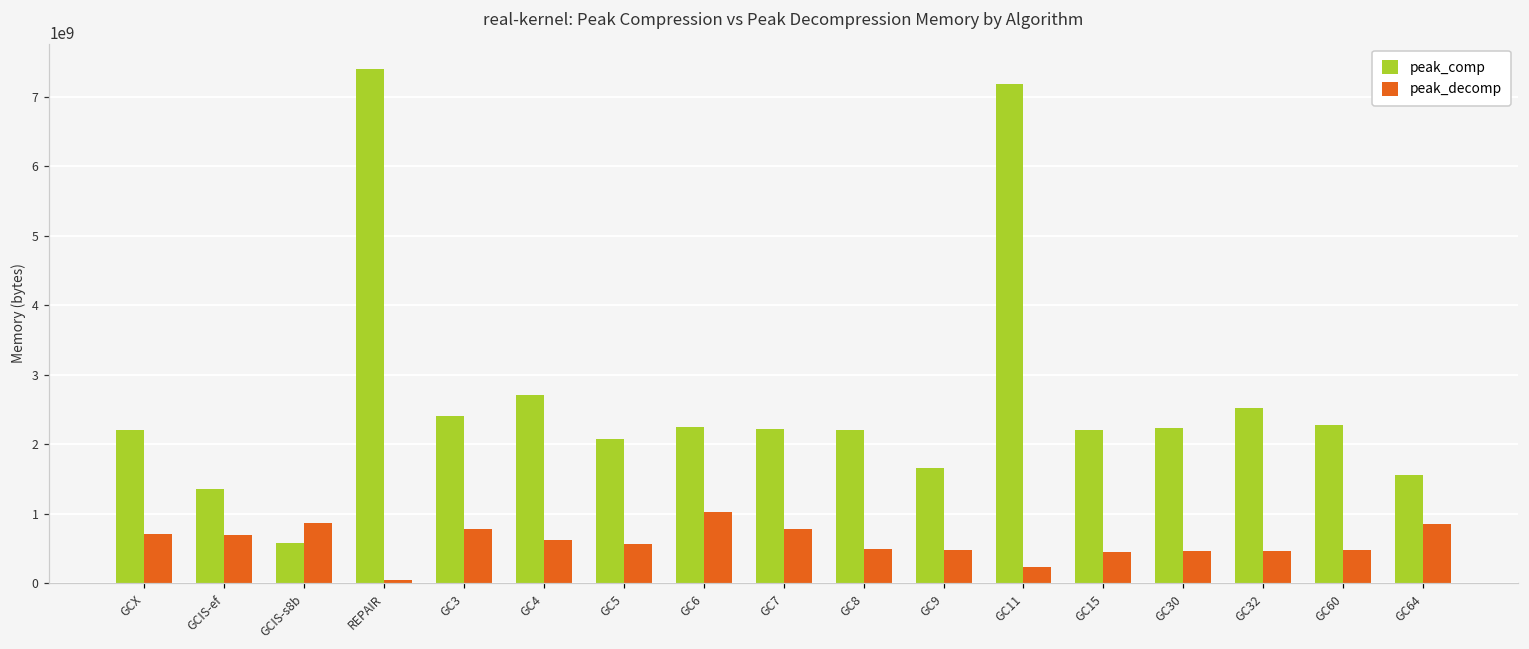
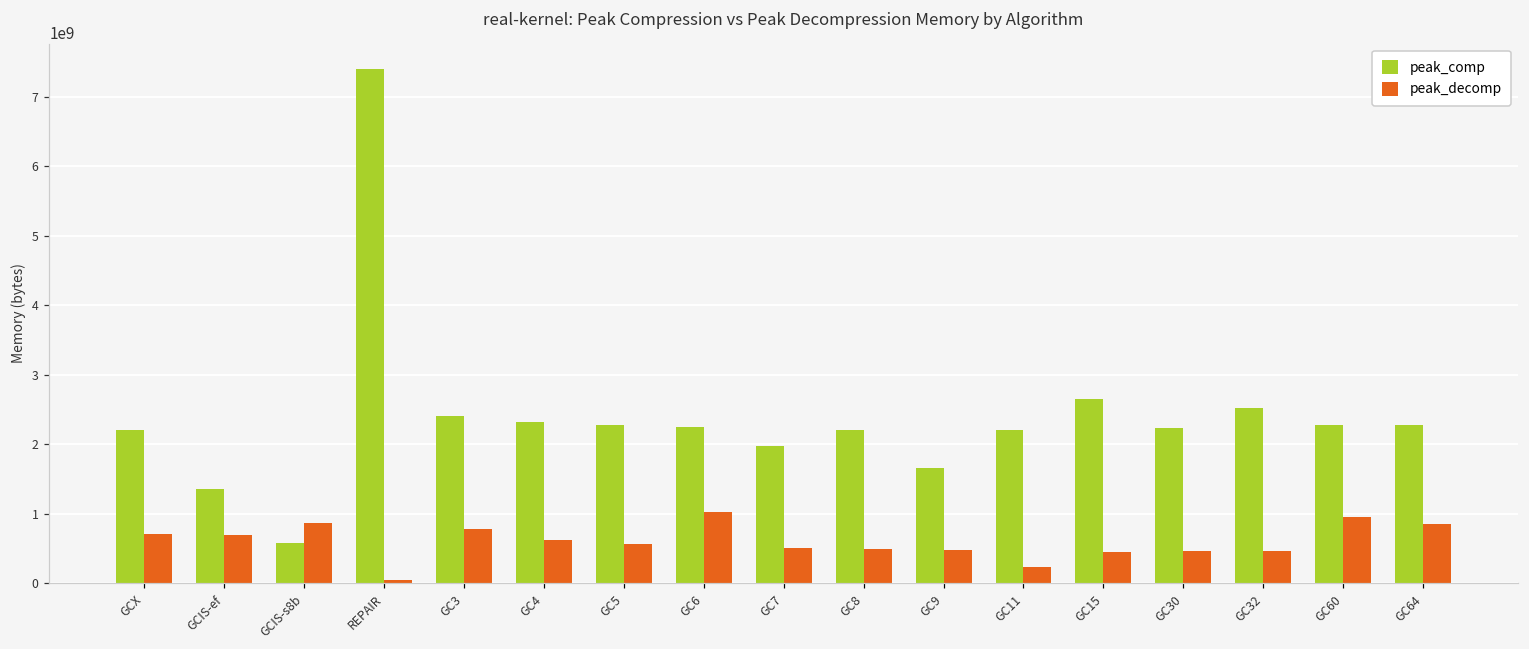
  {
    "peak_comp": {
      "GCX": 2200000000,
      "GCIS-ef": 1400000000,
      "GCIS-s8b": 600000000,
      "REPAIR": 7400000000,
      "GC3": 2400000000,
-     "GC4": 2700000000,
-     "GC5": 2100000000,
+     "GC4": 2300000000,
+     "GC5": 2300000000,
      "GC6": 2200000000,
-     "GC7": 2200000000,
+     "GC7": 2000000000,
      "GC8": 2200000000,
      "GC9": 1700000000,
-     "GC11": 7200000000,
-     "GC15": 2200000000,
+     "GC11": 2200000000,
+     "GC15": 2700000000,
      "GC30": 2200000000,
      "GC32": 2500000000,
      "GC60": 2300000000,
-     "GC64": 1600000000
+     "GC64": 2300000000
    },
    "peak_decomp": {
      "GCX": 700000000,
      "GCIS-ef": 700000000,
      "GCIS-s8b": 900000000,
      "REPAIR": 0,
      "GC3": 800000000,
      "GC4": 600000000,
      "GC5": 600000000,
      "GC6": 1000000000,
-     "GC7": 800000000,
+     "GC7": 500000000,
      "GC8": 500000000,
      "GC9": 500000000,
      "GC11": 200000000,
      "GC15": 400000000,
      "GC30": 500000000,
      "GC32": 500000000,
-     "GC60": 500000000,
+     "GC60": 1000000000,
      "GC64": 800000000
    }
  }
